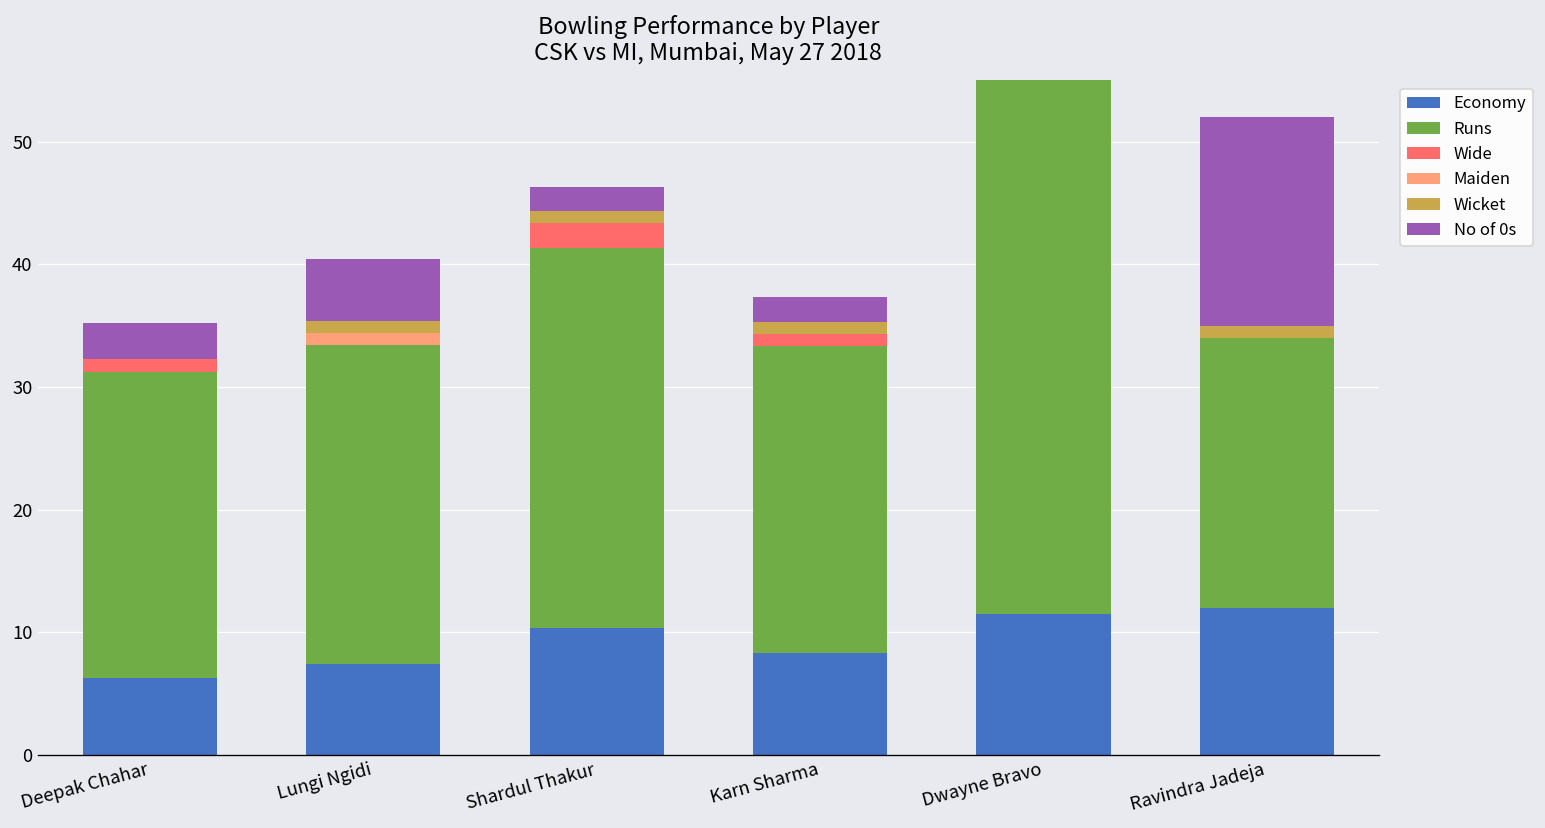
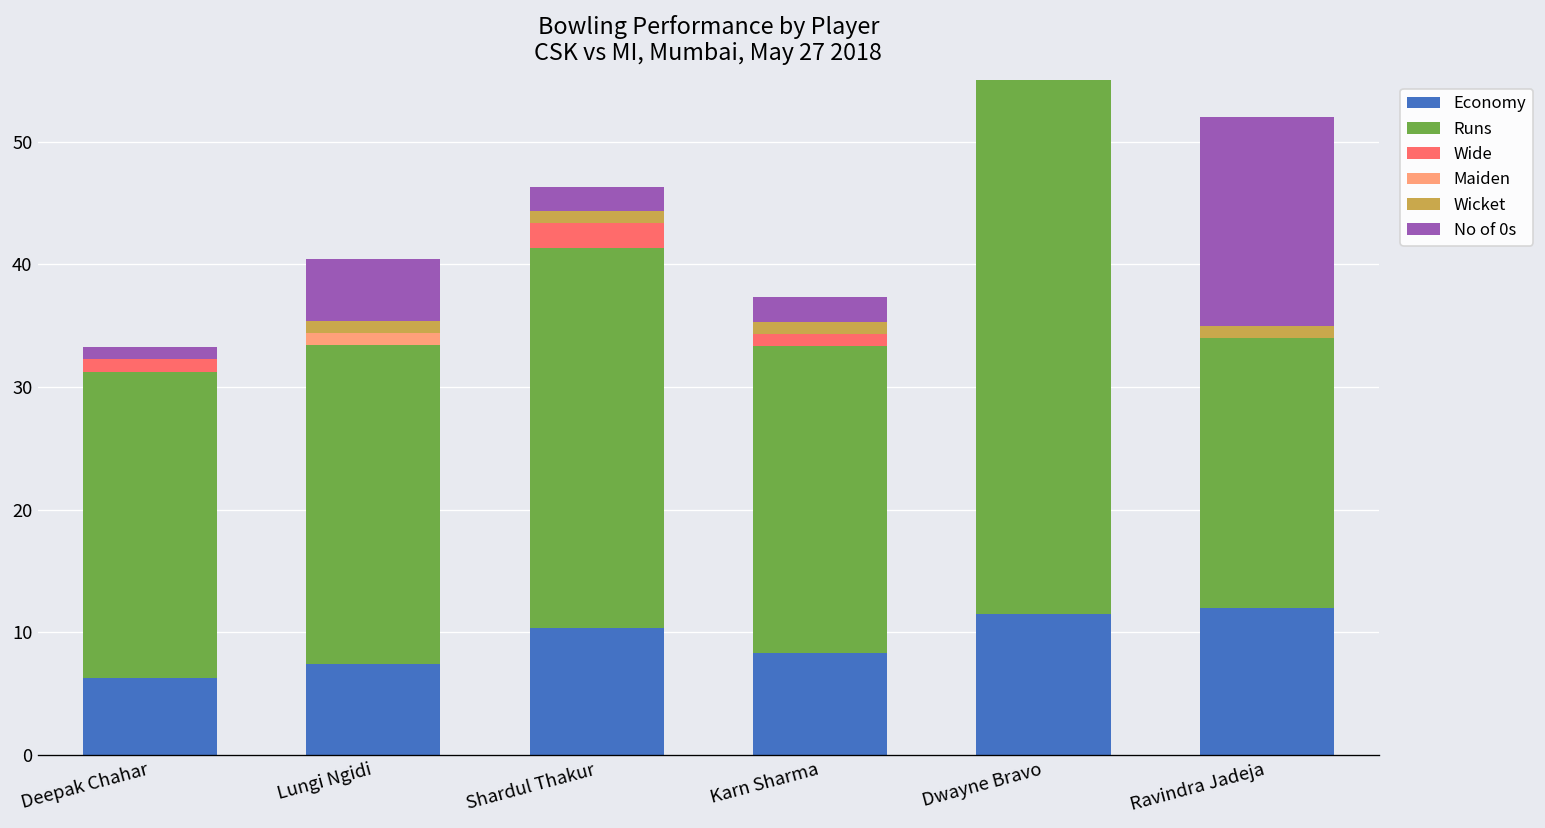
  {
    "Economy": {
      "Deepak Chahar": 6.3,
      "Lungi Ngidi": 7.4,
      "Shardul Thakur": 10.3,
      "Karn Sharma": 8.3,
      "Dwayne Bravo": 11.5,
      "Ravindra Jadeja": 12
    },
    "Runs": {
      "Deepak Chahar": 25,
      "Lungi Ngidi": 26,
      "Shardul Thakur": 31,
      "Karn Sharma": 25,
      "Ravindra Jadeja": 22
    },
    "Wicket": {
      "Deepak Chahar": 0,
      "Lungi Ngidi": 1,
      "Shardul Thakur": 1,
      "Karn Sharma": 1,
      "Ravindra Jadeja": 1
    },
    "No of 0s": {
-     "Deepak Chahar": 3,
+     "Deepak Chahar": 1,
      "Lungi Ngidi": 5,
      "Shardul Thakur": 2,
      "Karn Sharma": 2,
      "Ravindra Jadeja": 17
    }
  }
